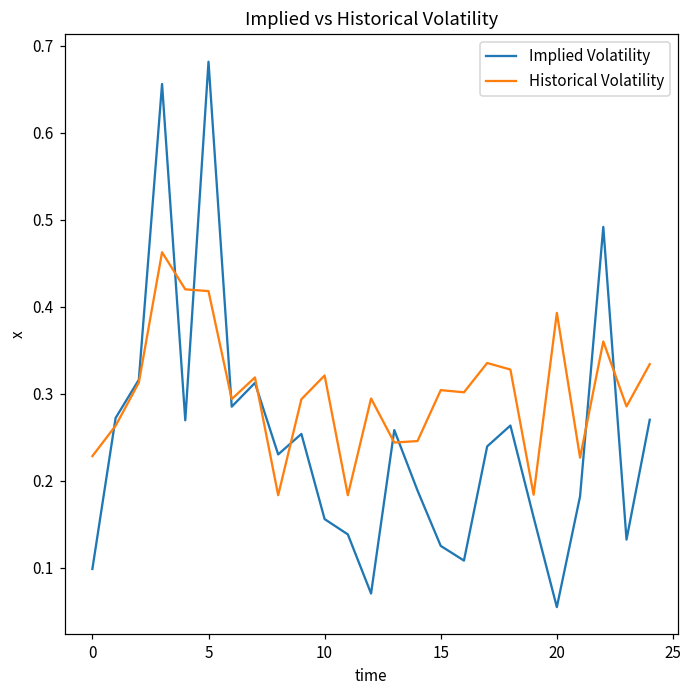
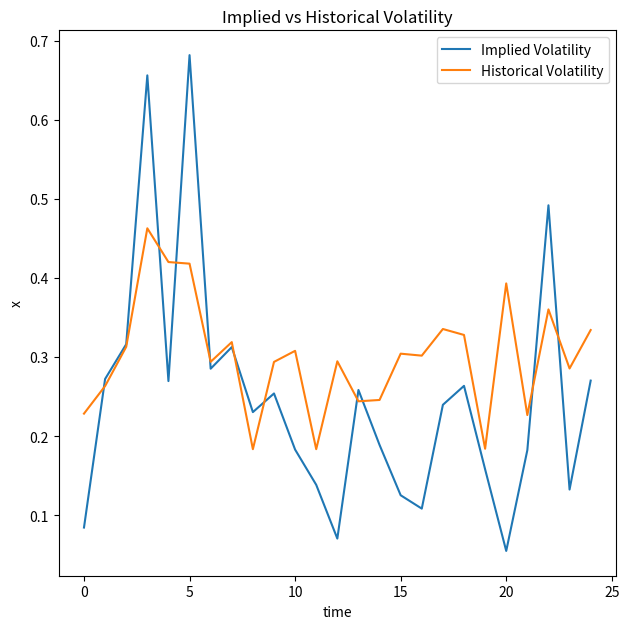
  {
    "Implied Volatility": {
-     "0": 0.10,
+     "0": 0.08,
      "5": 0.68,
-     "10": 0.16,
+     "10": 0.18,
      "15": 0.13,
      "20": 0.05
    },
    "Historical Volatility": {
      "0": 0.23,
      "5": 0.42,
-     "10": 0.32,
+     "10": 0.31,
      "15": 0.30,
      "20": 0.39
    }
  }
